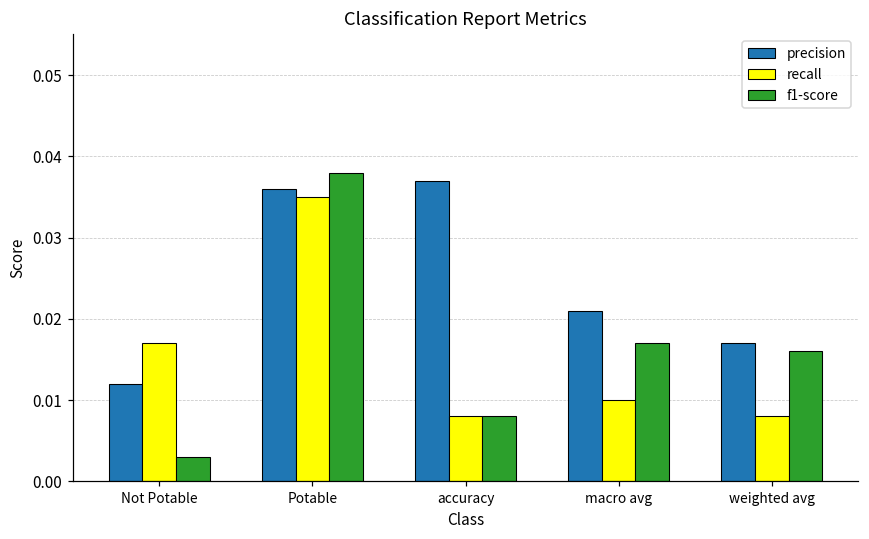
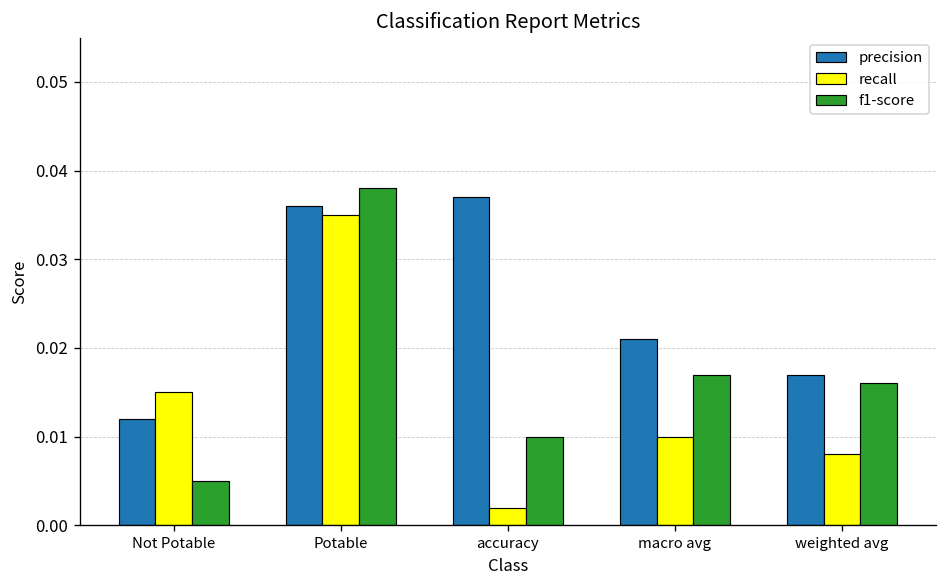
  {
    "precision": {
      "Not Potable": 0.012,
      "Potable": 0.036,
      "accuracy": 0.037,
      "macro avg": 0.021,
      "weighted avg": 0.017
    },
    "recall": {
-     "Not Potable": 0.017,
+     "Not Potable": 0.015,
      "Potable": 0.035,
-     "accuracy": 0.008,
+     "accuracy": 0.002,
      "macro avg": 0.010,
      "weighted avg": 0.008
    },
    "f1-score": {
-     "Not Potable": 0.003,
+     "Not Potable": 0.005,
      "Potable": 0.038,
-     "accuracy": 0.008,
+     "accuracy": 0.010,
      "macro avg": 0.017,
      "weighted avg": 0.016
    }
  }
